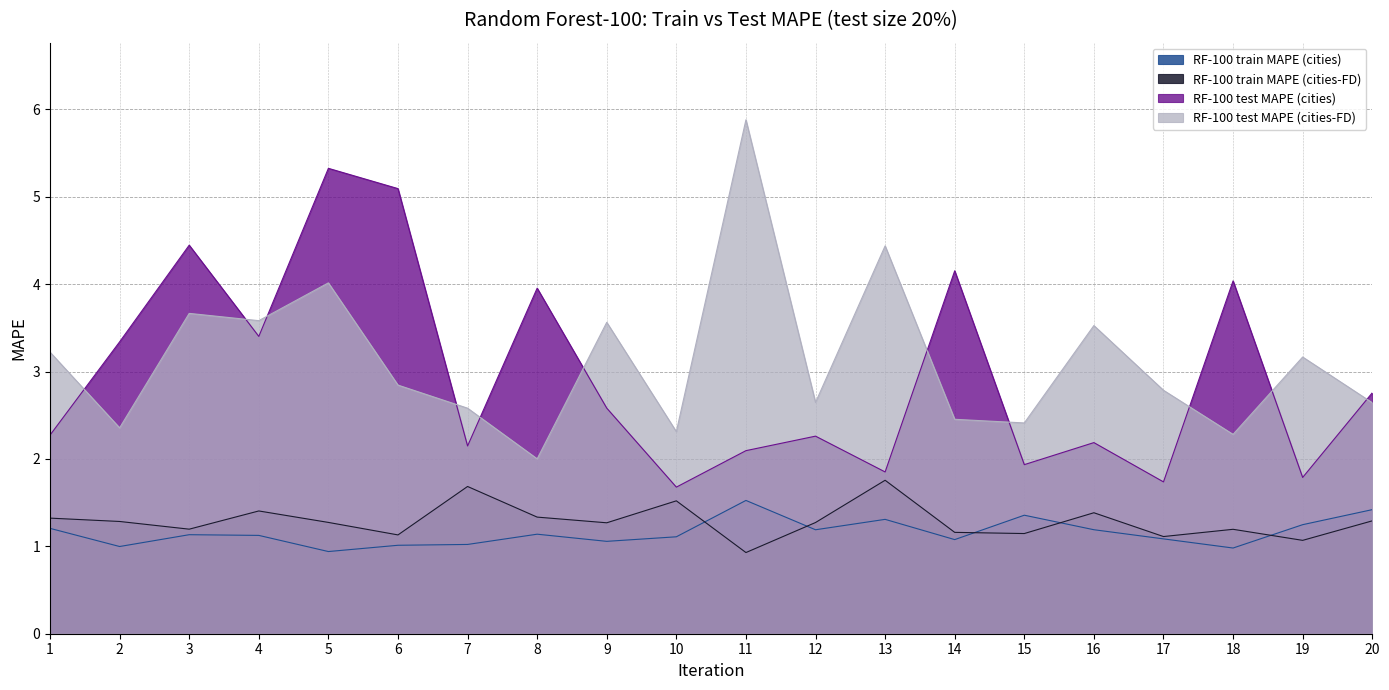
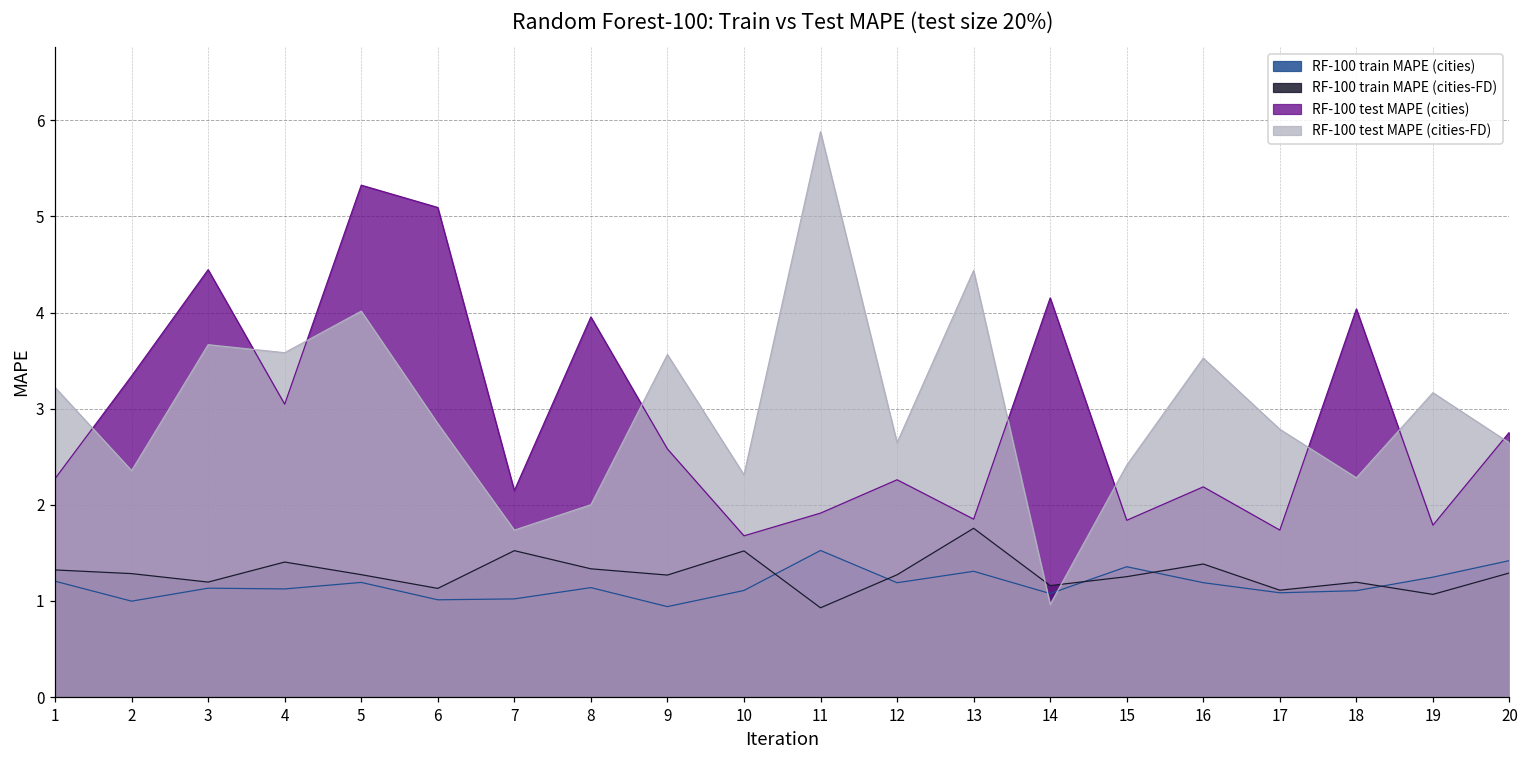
  {
    "RF-100 train MAPE (cities)": {
      "1": 1.2,
      "2": 1.0,
      "3": 1.1,
      "4": 1.1,
-     "5": 0.9,
+     "5": 1.2,
      "6": 1.0,
      "7": 1.0,
      "8": 1.1,
-     "9": 1.1,
+     "9": 0.9,
      "10": 1.1,
      "11": 1.5,
      "12": 1.2,
      "13": 1.3,
      "14": 1.1,
      "15": 1.4,
      "16": 1.2,
-     "18": 1.0,
+     "18": 1.1,
      "19": 1.2,
      "20": 1.4
    },
    "RF-100 train MAPE (cities-FD)": {
      "1": 1.3,
      "2": 1.3,
      "3": 1.2,
      "4": 1.4,
      "5": 1.3,
      "6": 1.1,
-     "7": 1.7,
+     "7": 1.5,
      "8": 1.3,
      "9": 1.3,
      "10": 1.5,
      "11": 0.9,
      "12": 1.3,
      "13": 1.8,
      "14": 1.2,
-     "15": 1.1,
+     "15": 1.3,
      "16": 1.4,
      "18": 1.2,
      "19": 1.1,
      "20": 1.3
    },
    "RF-100 test MAPE (cities)": {
      "1": 2.3,
      "2": 3.3,
      "3": 4.4,
-     "4": 3.4,
+     "4": 3.0,
      "5": 5.3,
      "6": 5.1,
      "7": 2.1,
      "8": 4.0,
      "9": 2.6,
      "10": 1.7,
-     "11": 2.1,
+     "11": 1.9,
      "12": 2.3,
      "13": 1.9,
      "14": 4.2,
-     "15": 1.9,
+     "15": 1.8,
      "16": 2.2,
      "17": 1.7,
      "18": 4.0,
      "19": 1.8,
      "20": 2.8
    },
    "RF-100 test MAPE (cities-FD)": {
      "1": 3.2,
      "2": 2.4,
      "3": 3.7,
      "4": 3.6,
      "5": 4.0,
      "6": 2.8,
-     "7": 2.6,
+     "7": 1.7,
      "8": 2.0,
      "9": 3.6,
      "10": 2.3,
      "11": 5.9,
      "12": 2.6,
      "13": 4.4,
-     "14": 2.5,
+     "14": 1.0,
      "15": 2.4,
      "16": 3.5,
      "17": 2.8,
      "18": 2.3,
      "19": 3.2,
      "20": 2.6
    }
  }
